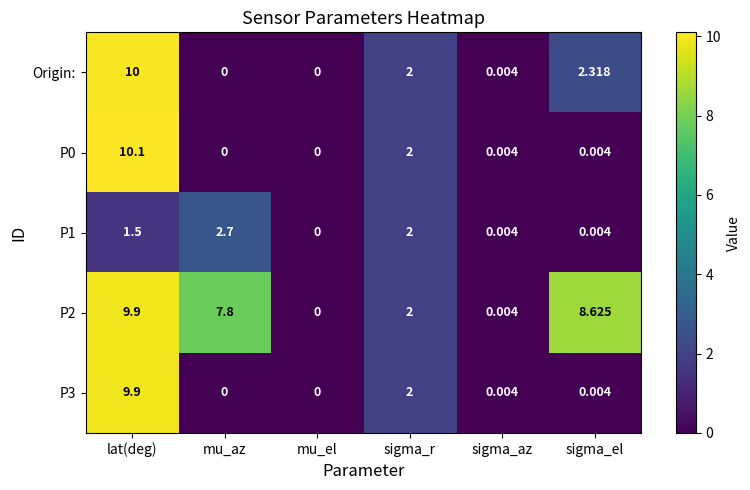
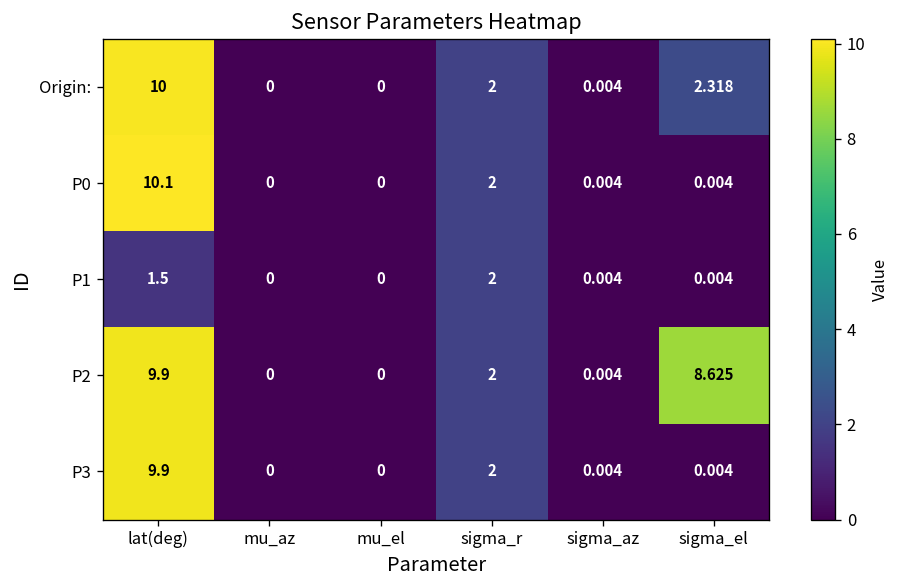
  {
    "Origin:": {
      "lat(deg)": 10,
      "mu_az": 0,
      "mu_el": 0,
      "sigma_r": 2,
      "sigma_az": 0.004,
      "sigma_el": 2.318
    },
    "P0": {
      "lat(deg)": 10.1,
      "mu_az": 0,
      "mu_el": 0,
      "sigma_r": 2,
      "sigma_az": 0.004,
      "sigma_el": 0.004
    },
    "P1": {
      "lat(deg)": 1.5,
-     "mu_az": 2.7,
+     "mu_az": 0,
      "mu_el": 0,
      "sigma_r": 2,
      "sigma_az": 0.004,
      "sigma_el": 0.004
    },
    "P2": {
      "lat(deg)": 9.9,
-     "mu_az": 7.8,
+     "mu_az": 0,
      "mu_el": 0,
      "sigma_r": 2,
      "sigma_az": 0.004,
      "sigma_el": 8.625
    },
    "P3": {
      "lat(deg)": 9.9,
      "mu_az": 0,
      "mu_el": 0,
      "sigma_r": 2,
      "sigma_az": 0.004,
      "sigma_el": 0.004
    }
  }
